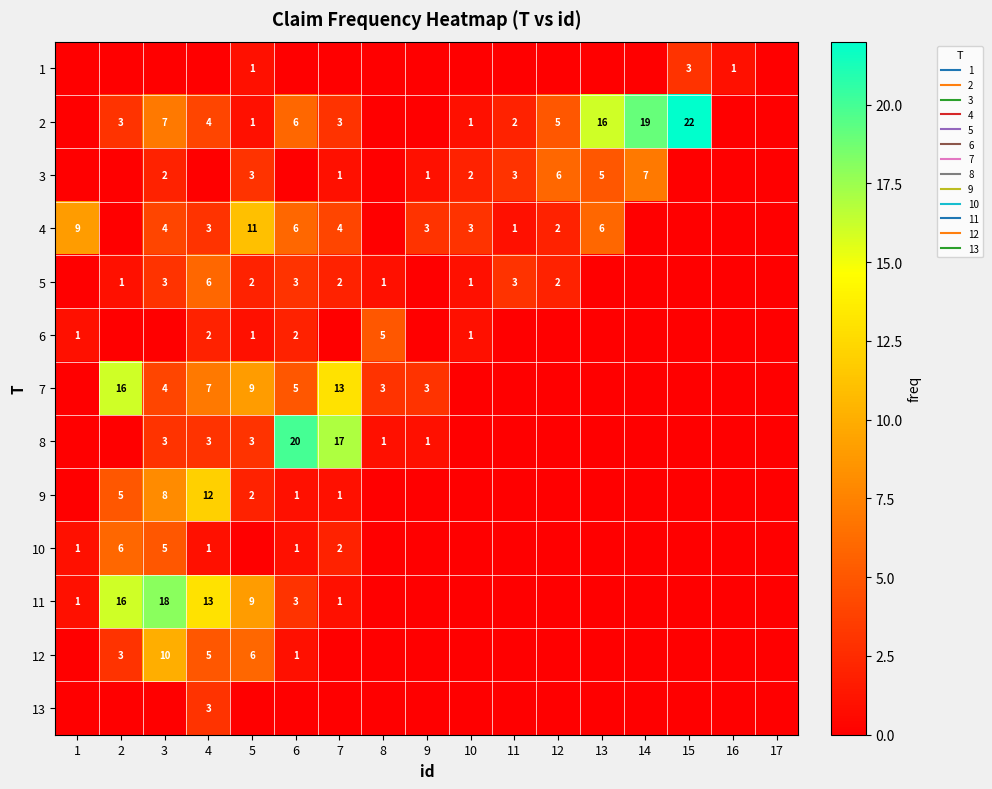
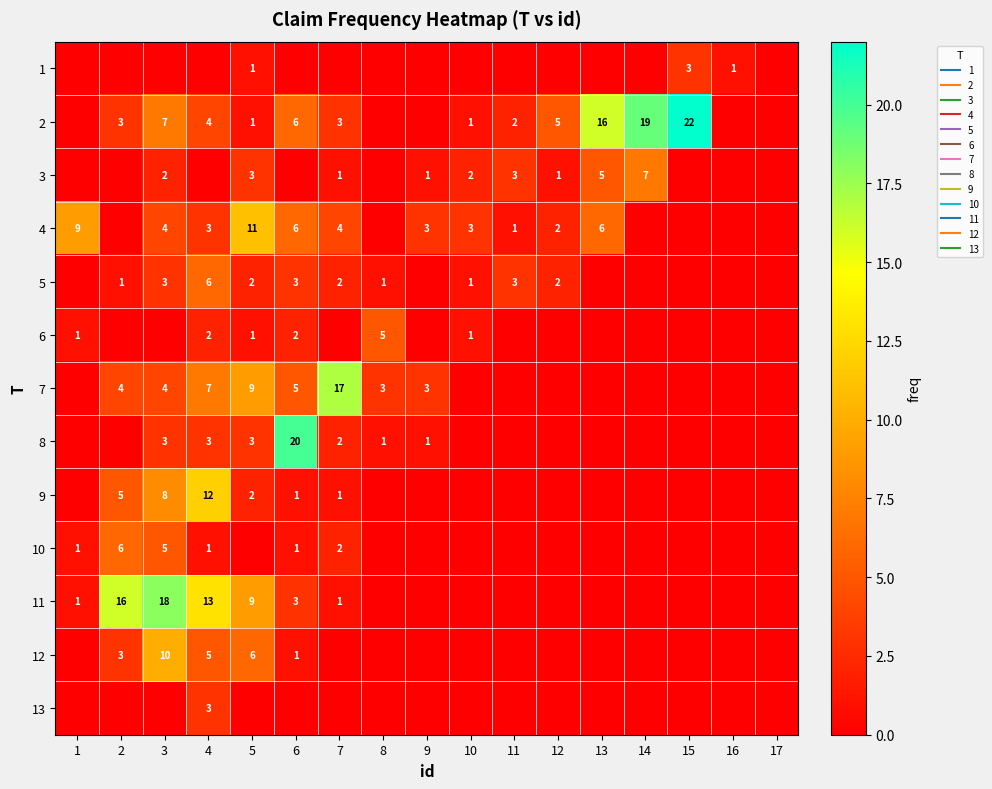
  {
    "1": {
      "5": 1,
      "15": 3,
      "16": 1
    },
    "2": {
      "2": 3,
      "3": 7,
      "4": 4,
      "5": 1,
      "6": 6,
      "7": 3,
      "10": 1,
      "11": 2,
      "12": 5,
      "13": 16,
      "14": 19,
      "15": 22
    },
    "3": {
      "3": 2,
      "5": 3,
      "7": 1,
      "9": 1,
      "10": 2,
      "11": 3,
-     "12": 6,
+     "12": 1,
      "13": 5,
      "14": 7
    },
    "4": {
      "1": 9,
      "3": 4,
      "4": 3,
      "5": 11,
      "6": 6,
      "7": 4,
      "9": 3,
      "10": 3,
      "11": 1,
      "12": 2,
      "13": 6
    },
    "5": {
      "2": 1,
      "3": 3,
      "4": 6,
      "5": 2,
      "6": 3,
      "7": 2,
      "8": 1,
      "10": 1,
      "11": 3,
      "12": 2
    },
    "6": {
      "1": 1,
      "4": 2,
      "5": 1,
      "6": 2,
      "8": 5,
      "10": 1
    },
    "7": {
-     "2": 16,
+     "2": 4,
      "3": 4,
      "4": 7,
      "5": 9,
      "6": 5,
-     "7": 13,
+     "7": 17,
      "8": 3,
      "9": 3
    },
    "8": {
      "3": 3,
      "4": 3,
      "5": 3,
      "6": 20,
-     "7": 17,
+     "7": 2,
      "8": 1,
      "9": 1
    },
    "9": {
      "2": 5,
      "3": 8,
      "4": 12,
      "5": 2,
      "6": 1,
      "7": 1
    },
    "10": {
      "1": 1,
      "2": 6,
      "3": 5,
      "4": 1,
      "6": 1,
      "7": 2
    },
    "11": {
      "1": 1,
      "2": 16,
      "3": 18,
      "4": 13,
      "5": 9,
      "6": 3,
      "7": 1
    },
    "12": {
      "2": 3,
      "3": 10,
      "4": 5,
      "5": 6,
      "6": 1
    },
    "13": {
      "4": 3
    }
  }
